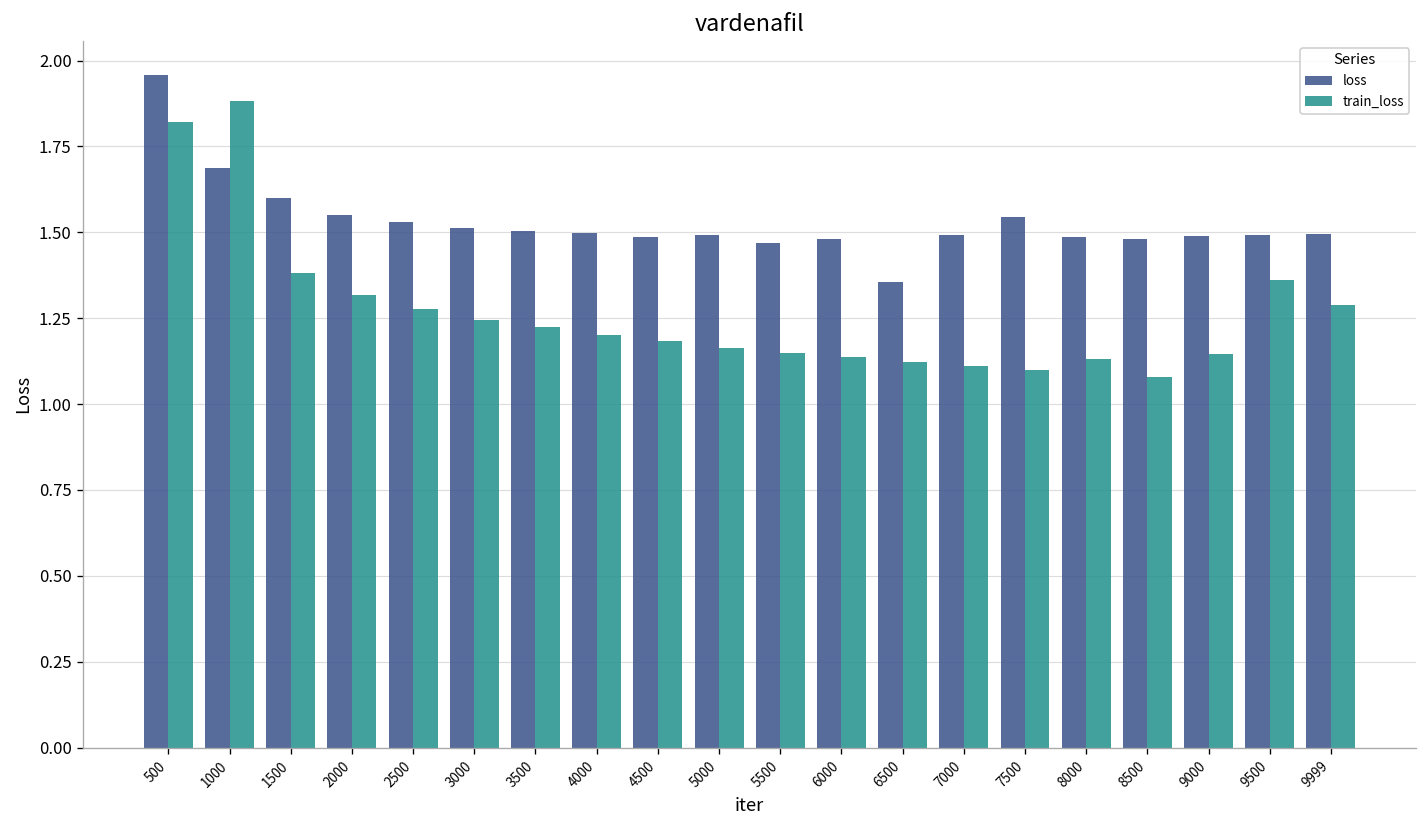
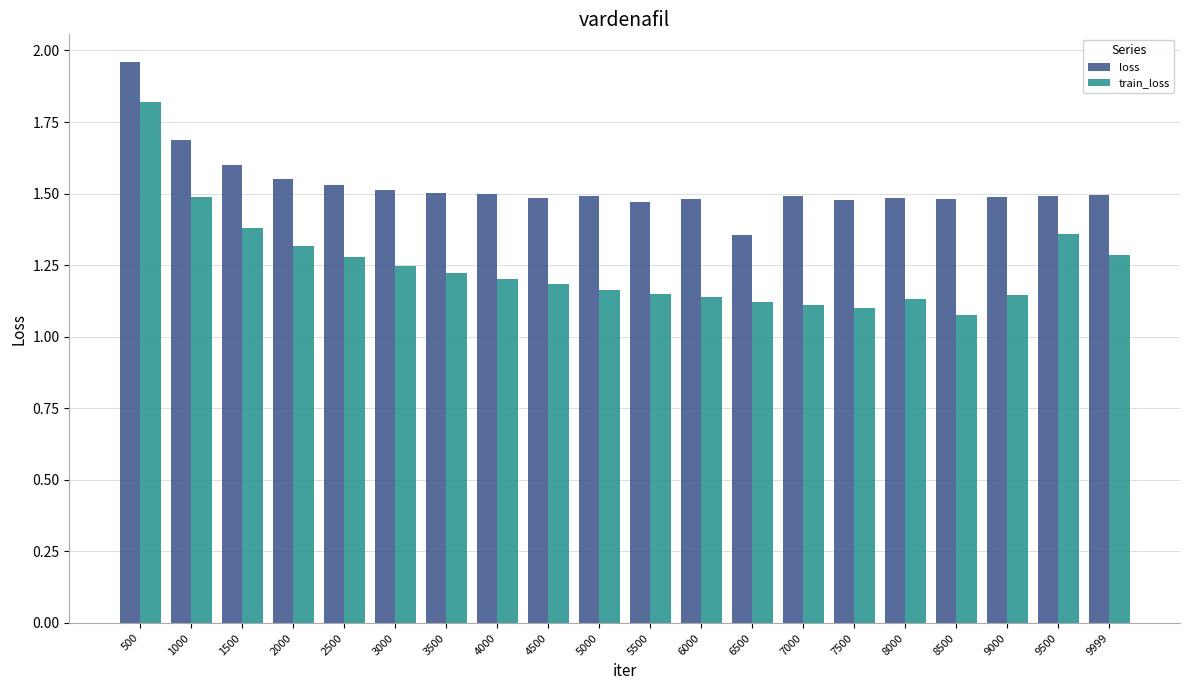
  {
    "loss": {
      "500": 1.96,
      "1000": 1.69,
      "1500": 1.60,
      "2000": 1.55,
      "2500": 1.53,
      "3000": 1.51,
      "3500": 1.50,
      "4000": 1.50,
      "4500": 1.49,
      "5000": 1.49,
      "5500": 1.47,
      "6000": 1.48,
      "6500": 1.36,
      "7000": 1.49,
-     "7500": 1.54,
+     "7500": 1.48,
      "8000": 1.49,
      "8500": 1.48,
      "9000": 1.49,
      "9500": 1.49,
      "9999": 1.50
    },
    "train_loss": {
      "500": 1.82,
-     "1000": 1.88,
+     "1000": 1.49,
      "1500": 1.38,
      "2000": 1.32,
      "2500": 1.28,
      "3000": 1.25,
      "3500": 1.22,
      "4000": 1.20,
      "4500": 1.18,
      "5000": 1.16,
      "5500": 1.15,
      "6000": 1.14,
      "6500": 1.12,
      "7000": 1.11,
      "7500": 1.10,
      "8000": 1.13,
      "8500": 1.08,
      "9000": 1.15,
      "9500": 1.36,
      "9999": 1.29
    }
  }
